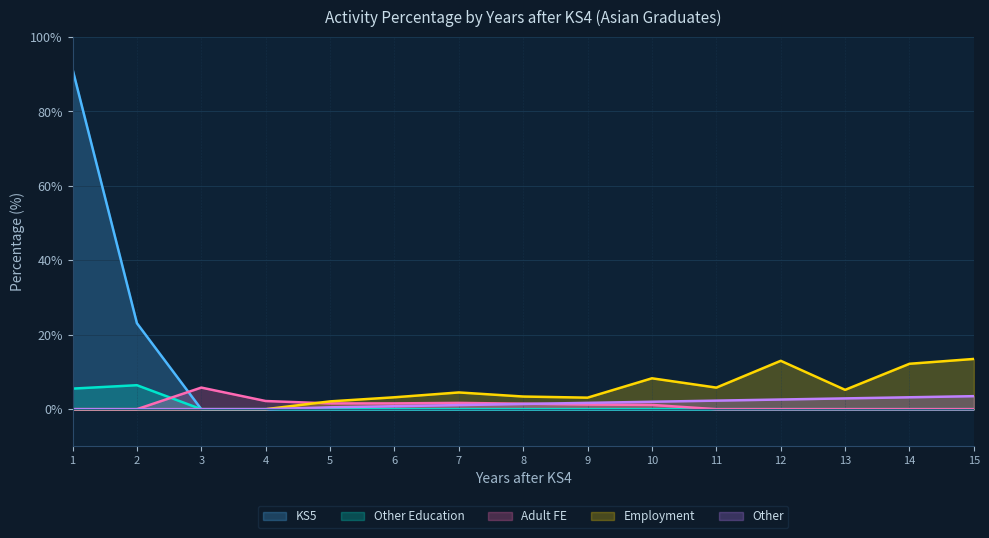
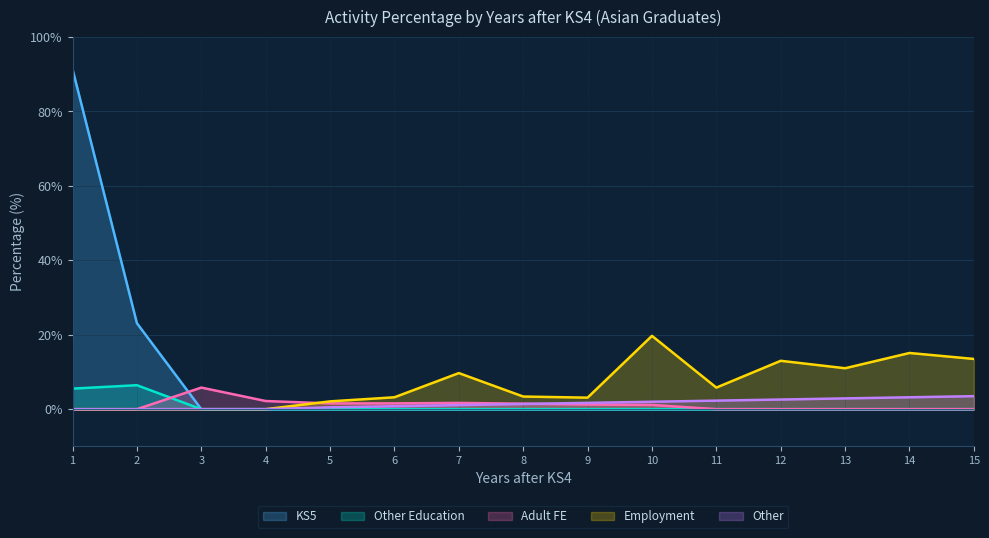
  {
    "Employment": {
      "6": "3%",
-     "7": "5%",
+     "7": "10%",
      "8": "3%",
      "9": "3%",
-     "10": "8%",
+     "10": "20%",
      "11": "6%",
      "12": "13%",
-     "13": "5%",
-     "14": "12%",
+     "13": "11%",
+     "14": "15%",
      "15": "14%"
    }
  }
